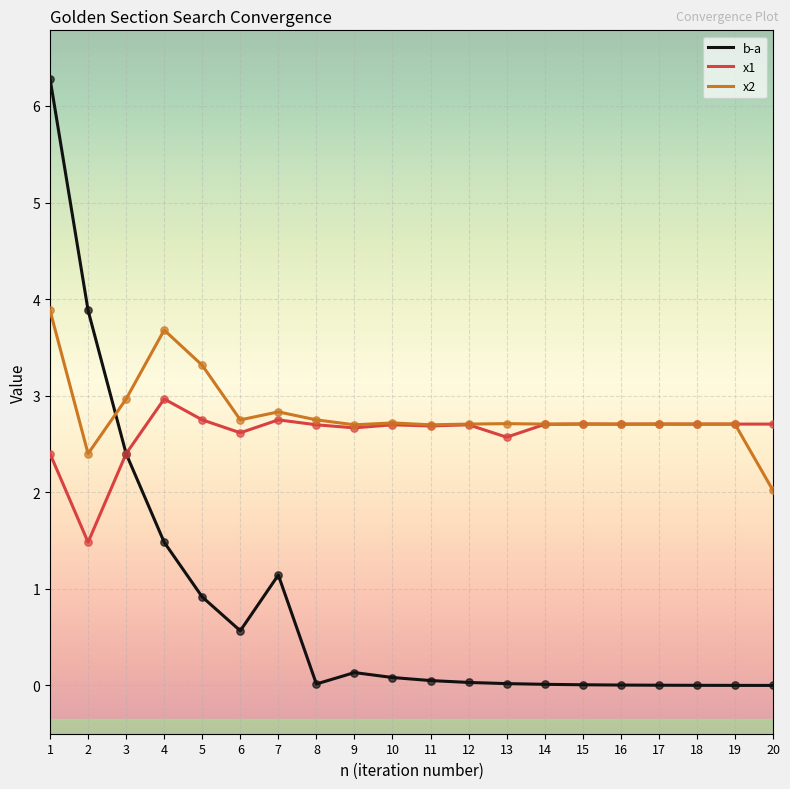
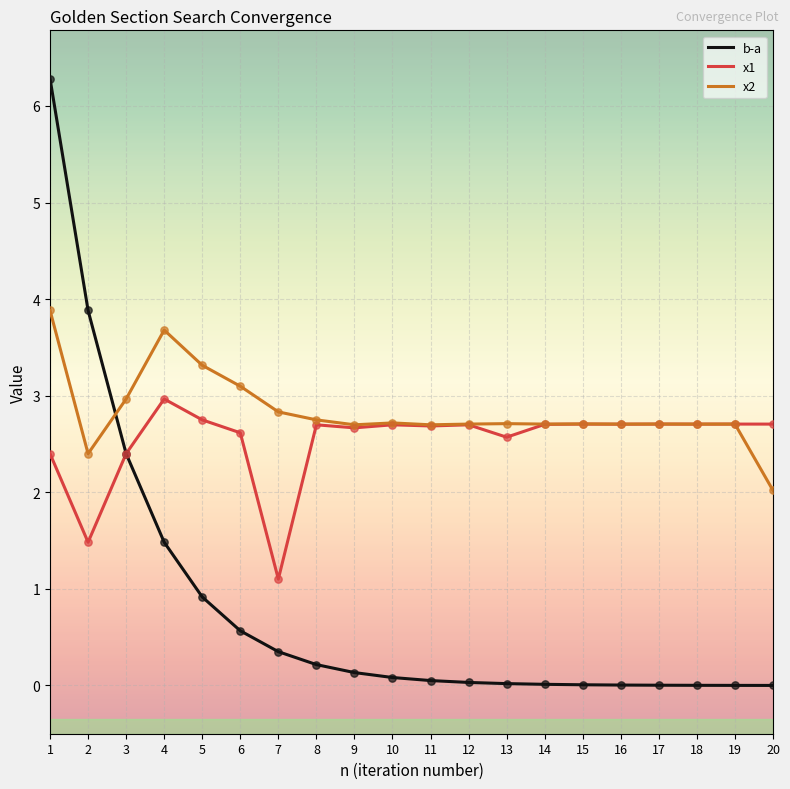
  {
    "b-a": {
      "1": 6.3,
      "2": 3.9,
      "4": 1.5,
      "5": 0.9,
      "6": 0.6,
-     "7": 1.1,
-     "8": 0.0,
+     "7": 0.4,
+     "8": 0.2,
      "9": 0.1,
      "10": 0.1,
      "11": 0.1,
      "12": 0.0,
      "13": 0.0,
      "14": 0.0,
      "15": 0.0,
      "16": 0.0,
      "17": 0.0,
      "18": 0.0,
      "19": 0.0,
      "20": 0.0
    },
    "x1": {
      "1": 2.4,
      "2": 1.5,
      "4": 3.0,
      "5": 2.8,
      "6": 2.6,
-     "7": 2.8,
+     "7": 1.1,
      "8": 2.7,
      "9": 2.7,
      "13": 2.6,
      "20": 2.7
    },
    "x2": {
      "1": 3.9,
      "2": 2.4,
      "3": 3.0,
      "4": 3.7,
      "5": 3.3,
-     "6": 2.8,
+     "6": 3.1,
      "7": 2.8,
      "8": 2.8,
      "9": 2.7,
      "13": 2.7,
      "20": 2.0
    }
  }
